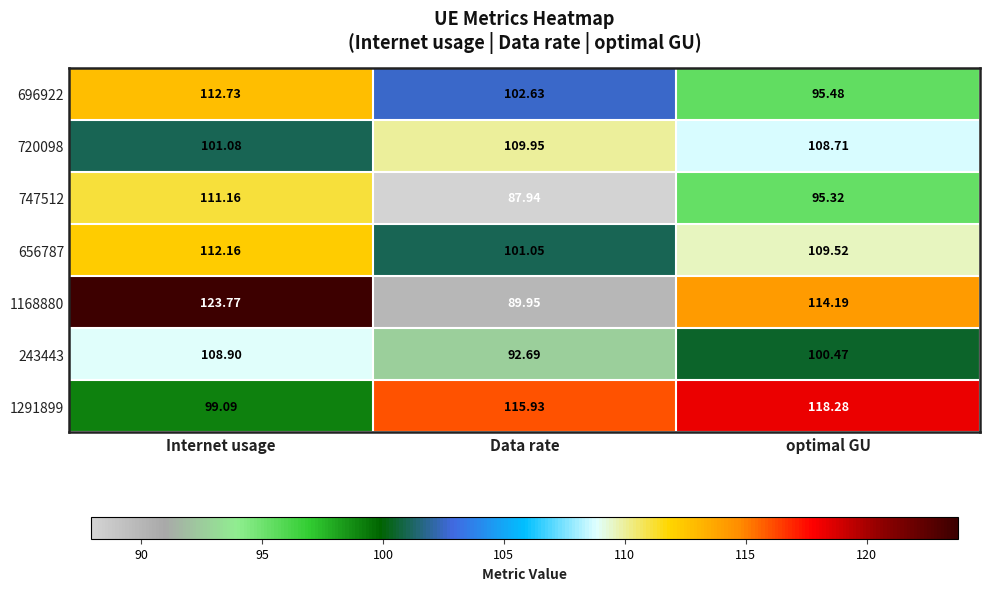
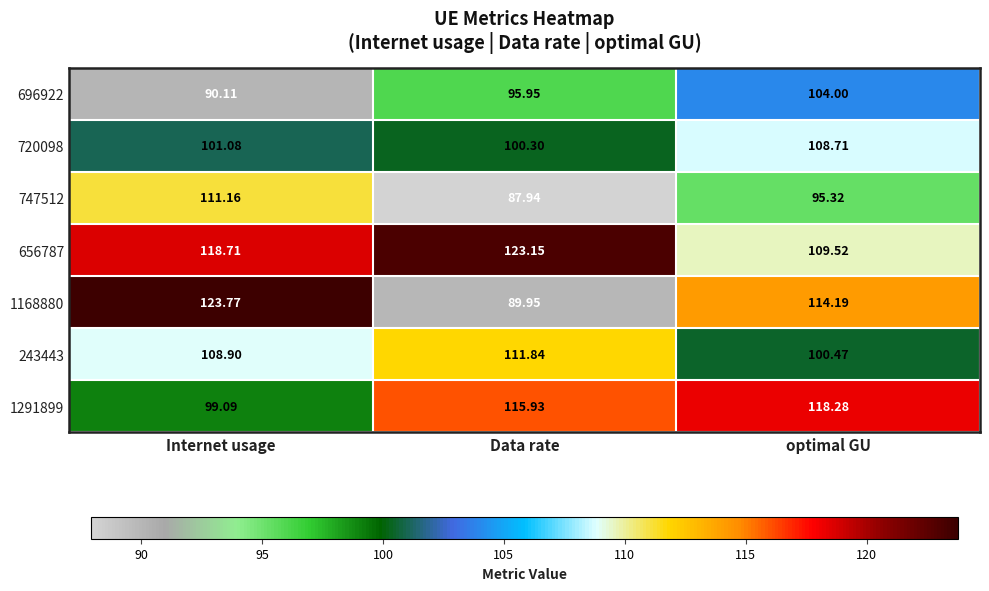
  {
    "696922": {
-     "Internet usage": 112.73,
-     "Data rate": 102.63,
-     "optimal GU": 95.48
+     "Internet usage": 90.11,
+     "Data rate": 95.95,
+     "optimal GU": 104.00
    },
    "720098": {
      "Internet usage": 101.08,
-     "Data rate": 109.95,
+     "Data rate": 100.30,
      "optimal GU": 108.71
    },
    "747512": {
      "Internet usage": 111.16,
      "optimal GU": 95.32
    },
    "656787": {
-     "Internet usage": 112.16,
-     "Data rate": 101.05,
+     "Internet usage": 118.71,
+     "Data rate": 123.15,
      "optimal GU": 109.52
    },
    "1168880": {
      "Internet usage": 123.77,
      "Data rate": 89.95,
      "optimal GU": 114.19
    },
    "243443": {
      "Internet usage": 108.90,
-     "Data rate": 92.69,
+     "Data rate": 111.84,
      "optimal GU": 100.47
    },
    "1291899": {
      "Internet usage": 99.09,
      "Data rate": 115.93,
      "optimal GU": 118.28
    }
  }
